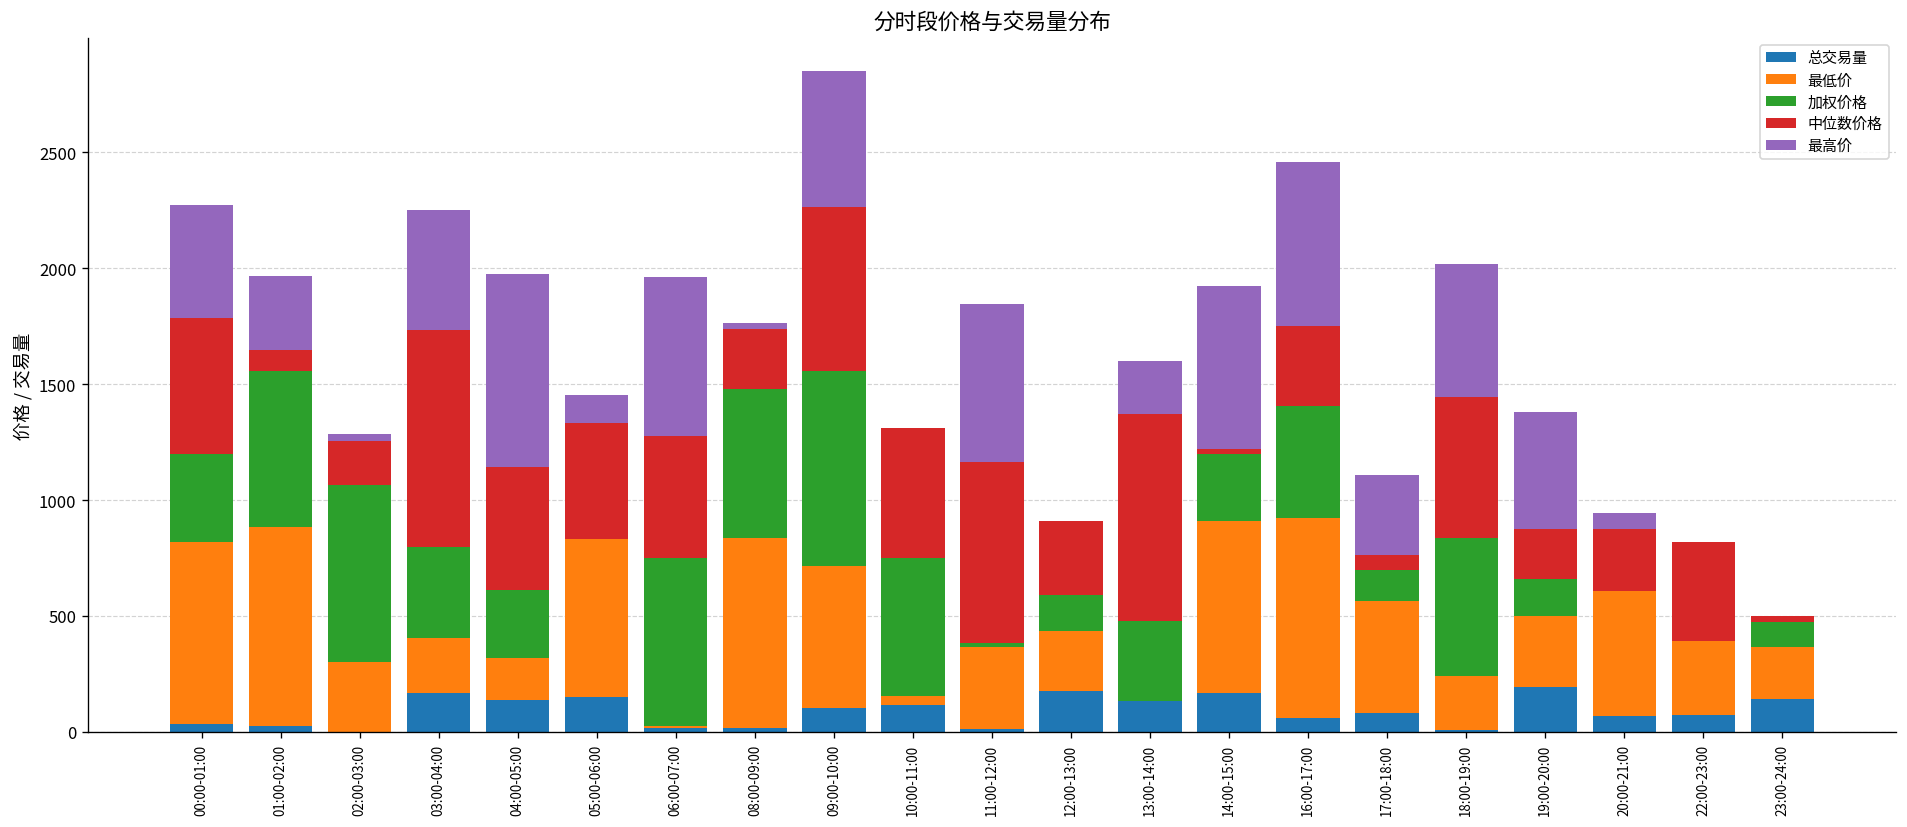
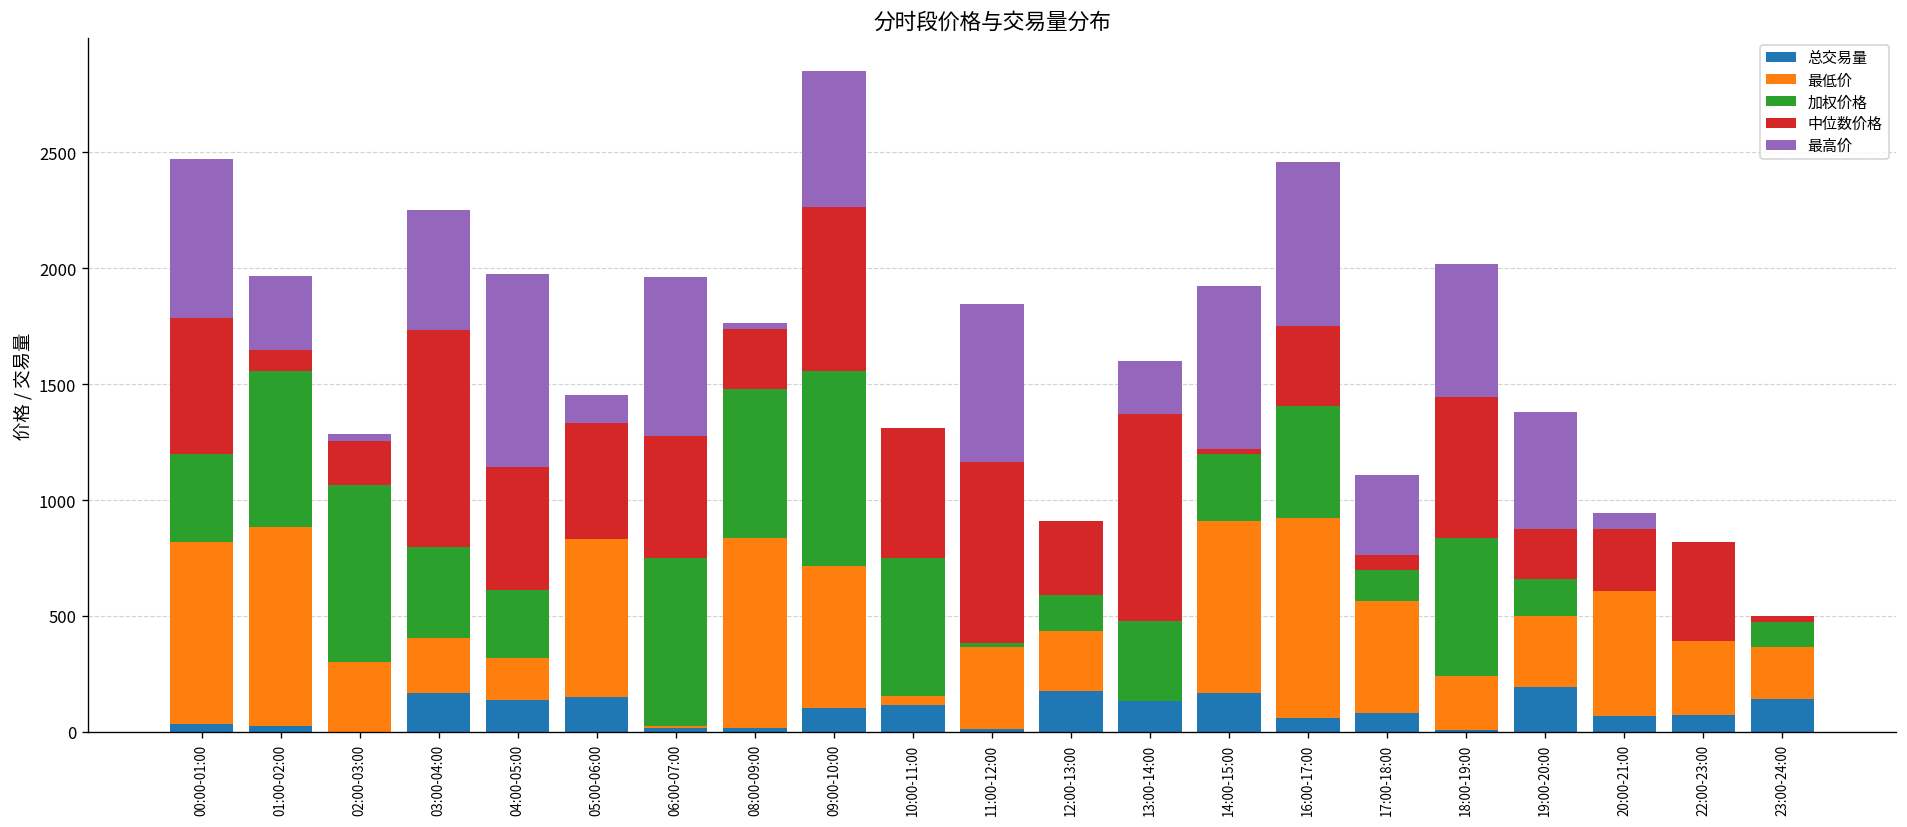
  {
    "总交易量": {
      "00:00-01:00": 30,
      "01:00-02:00": 20,
      "02:00-03:00": 0,
      "03:00-04:00": 170,
      "04:00-05:00": 140,
      "05:00-06:00": 150,
      "06:00-07:00": 20,
      "08:00-09:00": 20,
      "09:00-10:00": 100,
      "10:00-11:00": 110,
      "11:00-12:00": 10,
      "12:00-13:00": 180,
      "13:00-14:00": 140,
      "14:00-15:00": 170,
      "16:00-17:00": 60,
      "17:00-18:00": 80,
      "19:00-20:00": 190,
      "20:00-21:00": 70,
      "22:00-23:00": 70,
      "23:00-24:00": 140
    },
    "最低价": {
      "00:00-01:00": 790,
      "01:00-02:00": 860,
      "02:00-03:00": 300,
      "03:00-04:00": 240,
      "04:00-05:00": 180,
      "05:00-06:00": 680,
      "08:00-09:00": 820,
      "09:00-10:00": 610,
      "10:00-11:00": 40,
      "11:00-12:00": 350,
      "12:00-13:00": 260,
      "13:00-14:00": 0,
      "14:00-15:00": 740,
      "16:00-17:00": 860,
      "17:00-18:00": 480,
      "18:00-19:00": 240,
      "19:00-20:00": 310,
      "20:00-21:00": 540,
      "22:00-23:00": 320,
      "23:00-24:00": 220
    },
    "加权价格": {
      "00:00-01:00": 380,
      "01:00-02:00": 670,
      "02:00-03:00": 770,
      "03:00-04:00": 390,
      "04:00-05:00": 290,
      "05:00-06:00": 0,
      "06:00-07:00": 720,
      "08:00-09:00": 640,
      "09:00-10:00": 840,
      "10:00-11:00": 590,
      "11:00-12:00": 20,
      "12:00-13:00": 150,
      "13:00-14:00": 340,
      "14:00-15:00": 290,
      "16:00-17:00": 480,
      "17:00-18:00": 130,
      "18:00-19:00": 590,
      "19:00-20:00": 160,
      "20:00-21:00": 0,
      "22:00-23:00": 0,
      "23:00-24:00": 110
    },
    "中位数价格": {
      "00:00-01:00": 590,
      "01:00-02:00": 90,
      "02:00-03:00": 190,
      "03:00-04:00": 940,
      "04:00-05:00": 530,
      "05:00-06:00": 500,
      "06:00-07:00": 530,
      "08:00-09:00": 260,
      "09:00-10:00": 710,
      "10:00-11:00": 560,
      "11:00-12:00": 780,
      "12:00-13:00": 320,
      "13:00-14:00": 890,
      "14:00-15:00": 20,
      "16:00-17:00": 350,
      "17:00-18:00": 70,
      "18:00-19:00": 610,
      "19:00-20:00": 210,
      "20:00-21:00": 270,
      "22:00-23:00": 430,
      "23:00-24:00": 20
    },
    "最高价": {
-     "00:00-01:00": 480,
+     "00:00-01:00": 690,
      "01:00-02:00": 320,
      "02:00-03:00": 30,
      "03:00-04:00": 520,
      "04:00-05:00": 830,
      "05:00-06:00": 120,
      "06:00-07:00": 680,
      "08:00-09:00": 30,
      "09:00-10:00": 590,
      "10:00-11:00": 0,
      "11:00-12:00": 680,
      "12:00-13:00": 0,
      "13:00-14:00": 230,
      "14:00-15:00": 700,
      "16:00-17:00": 710,
      "17:00-18:00": 340,
      "18:00-19:00": 570,
      "19:00-20:00": 500,
      "20:00-21:00": 70,
      "22:00-23:00": 0,
      "23:00-24:00": 0
    }
  }
